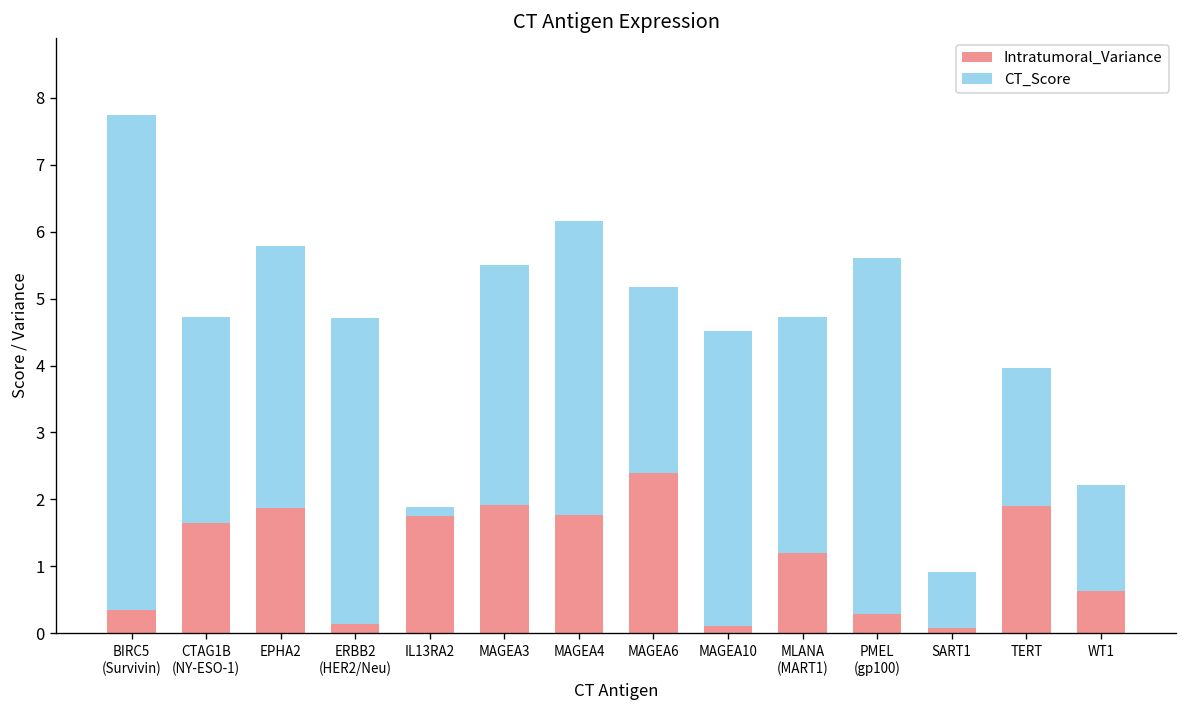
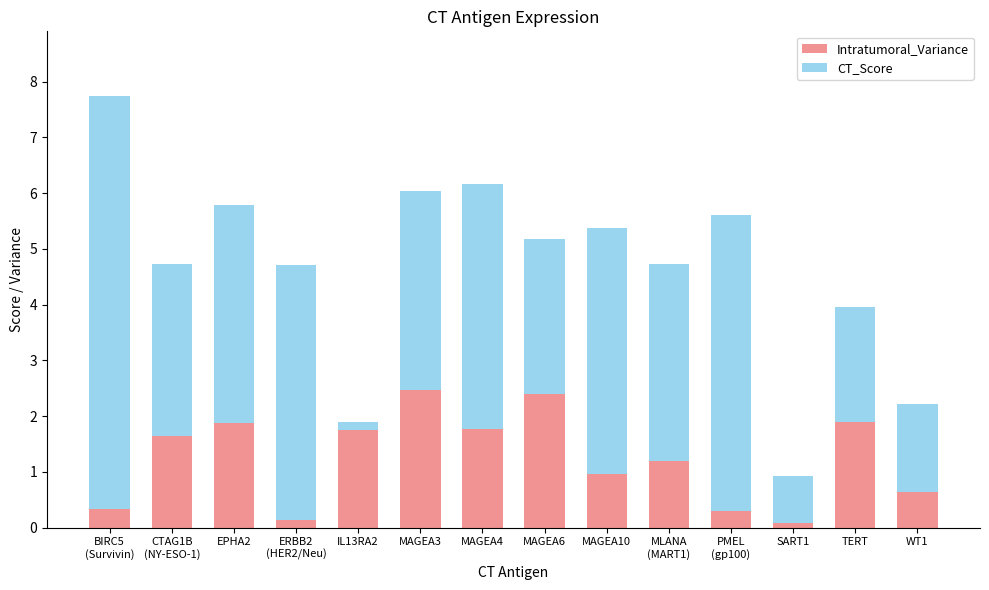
  {
    "Intratumoral_Variance": {
      "BIRC5 (Survivin)": 0.3,
      "CTAG1B (NY-ESO-1)": 1.6,
      "EPHA2": 1.9,
      "ERBB2 (HER2/Neu)": 0.1,
      "IL13RA2": 1.8,
-     "MAGEA3": 1.9,
+     "MAGEA3": 2.5,
      "MAGEA4": 1.8,
      "MAGEA6": 2.4,
-     "MAGEA10": 0.1,
+     "MAGEA10": 1.0,
      "MLANA (MART1)": 1.2,
      "PMEL (gp100)": 0.3,
      "SART1": 0.1,
      "TERT": 1.9,
      "WT1": 0.6
    },
    "CT_Score": {
      "BIRC5 (Survivin)": 7.4,
      "CTAG1B (NY-ESO-1)": 3.1,
      "EPHA2": 3.9,
      "ERBB2 (HER2/Neu)": 4.6,
      "IL13RA2": 0.1,
      "MAGEA3": 3.6,
      "MAGEA4": 4.4,
      "MAGEA6": 2.8,
      "MAGEA10": 4.4,
      "MLANA (MART1)": 3.5,
      "PMEL (gp100)": 5.3,
      "SART1": 0.8,
      "TERT": 2.1,
      "WT1": 1.6
    }
  }
